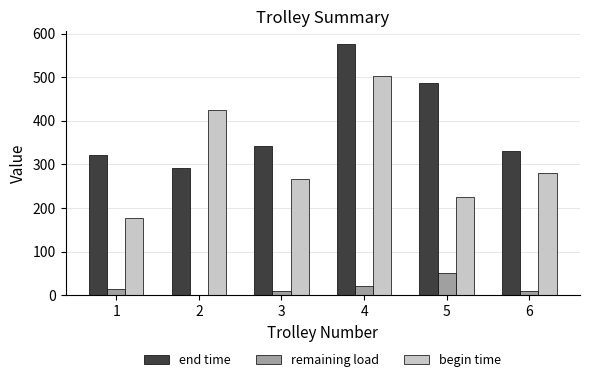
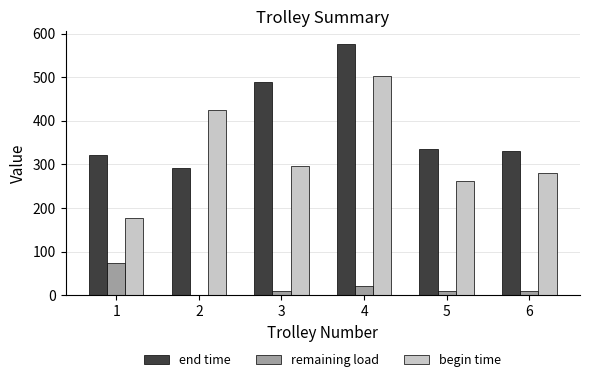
  {
    "end time": {
      "1": 320,
      "2": 290,
-     "3": 340,
+     "3": 490,
      "4": 580,
-     "5": 490,
+     "5": 340,
      "6": 330
    },
    "remaining load": {
-     "1": 10,
+     "1": 70,
      "3": 10,
      "4": 20,
-     "5": 50,
+     "5": 10,
      "6": 10
    },
    "begin time": {
      "1": 180,
      "2": 430,
-     "3": 270,
+     "3": 300,
      "4": 500,
-     "5": 220,
+     "5": 260,
      "6": 280
    }
  }
